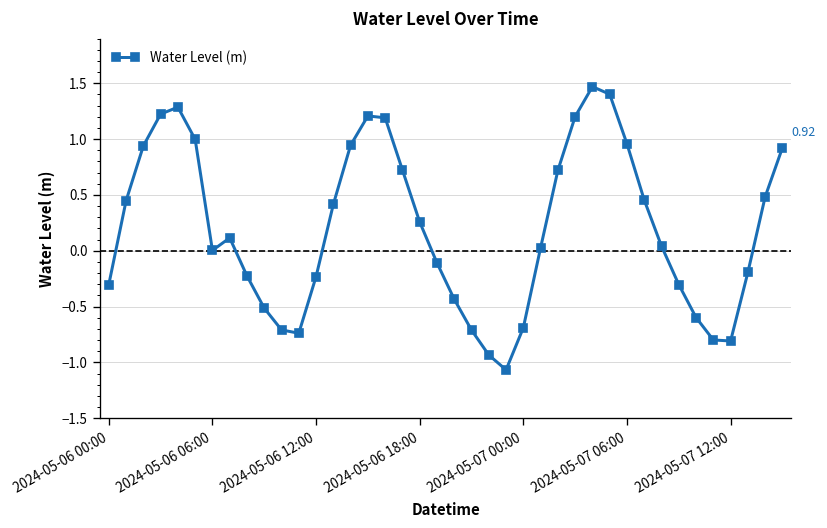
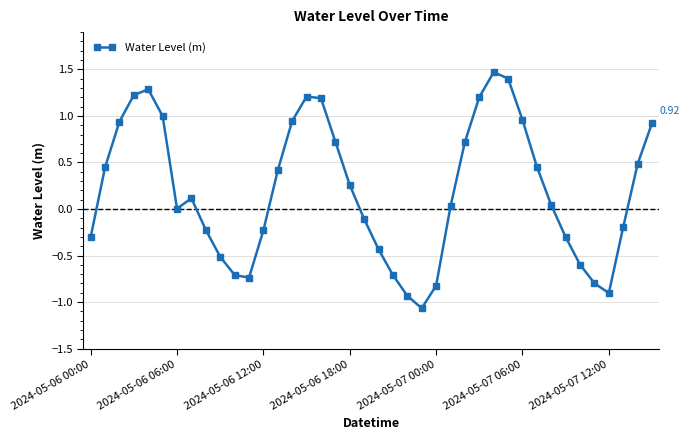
  {
    "2024-05-06 00:00": -0.3,
    "2024-05-06 06:00": 0.0,
    "2024-05-06 12:00": -0.2,
    "2024-05-06 18:00": 0.3,
-   "2024-05-07 00:00": -0.7,
+   "2024-05-07 00:00": -0.8,
    "2024-05-07 06:00": 1.0,
-   "2024-05-07 12:00": -0.8
+   "2024-05-07 12:00": -0.9
  }
